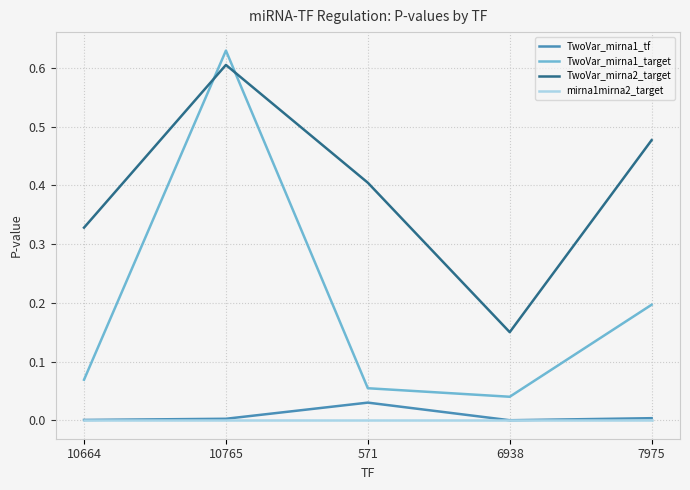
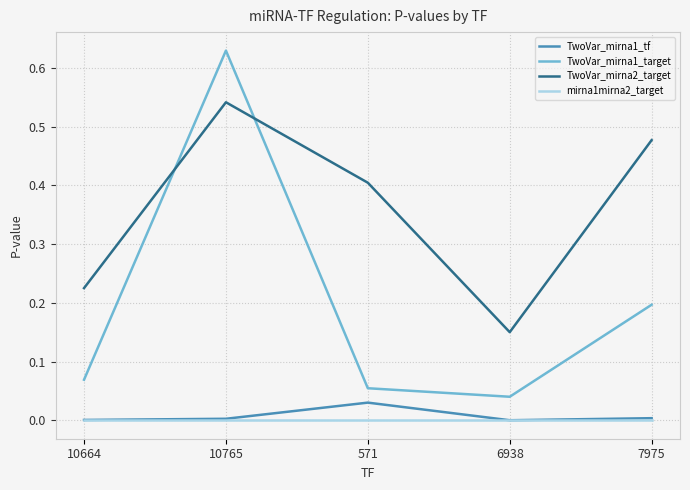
  {
    "TwoVar_mirna1_tf": {
      "571": 0.03
    },
    "TwoVar_mirna1_target": {
      "10664": 0.07,
      "10765": 0.63,
      "571": 0.05,
      "6938": 0.04,
      "7975": 0.20
    },
    "TwoVar_mirna2_target": {
-     "10664": 0.33,
-     "10765": 0.61,
+     "10664": 0.23,
+     "10765": 0.54,
      "571": 0.40,
      "6938": 0.15,
      "7975": 0.48
    },
    "mirna1mirna2_target": {
      "571": 0.00
    }
  }
